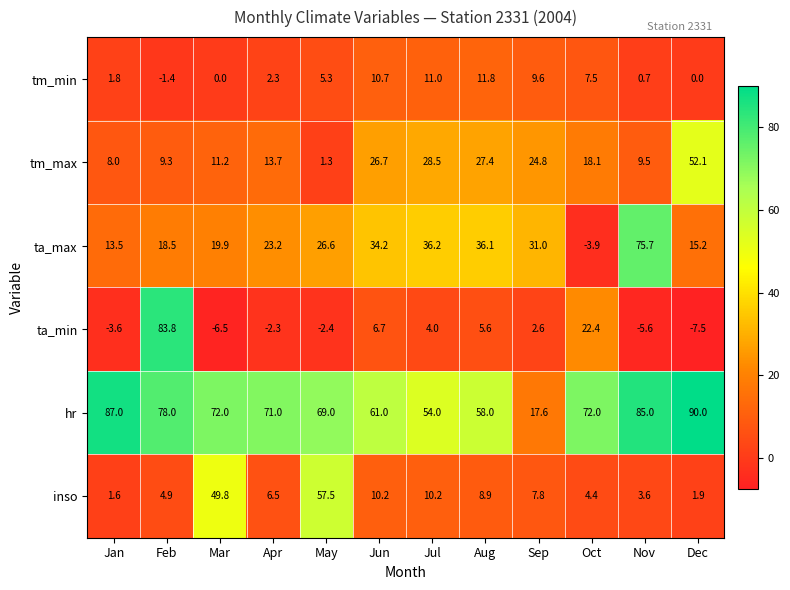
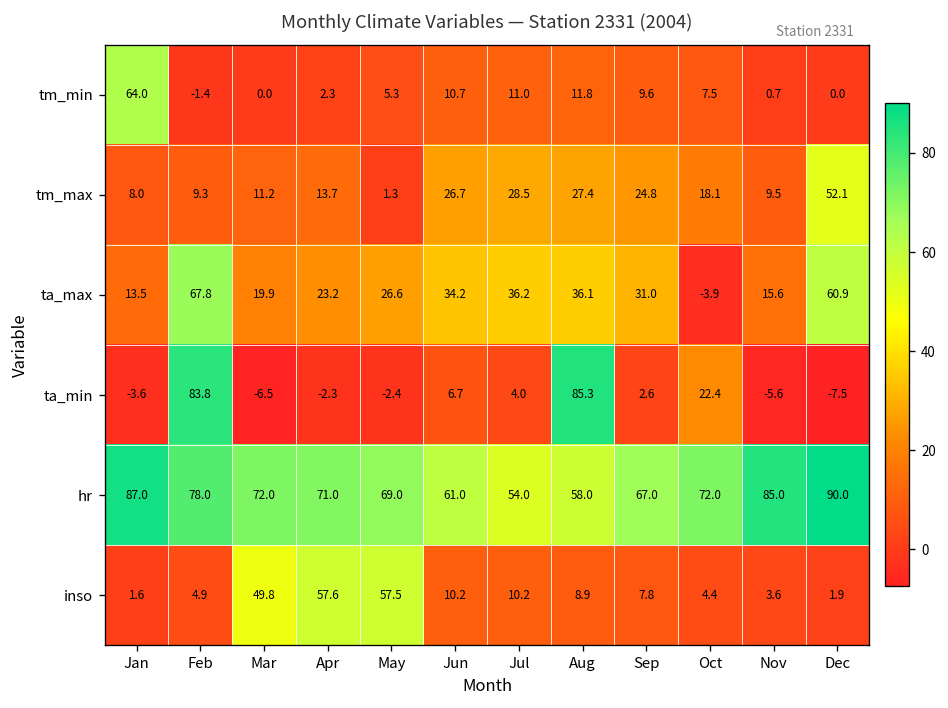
  {
    "tm_min": {
-     "Jan": 1.8,
+     "Jan": 64.0,
      "Feb": -1.4,
      "Mar": 0.0,
      "Apr": 2.3,
      "May": 5.3,
      "Jun": 10.7,
      "Jul": 11.0,
      "Aug": 11.8,
      "Sep": 9.6,
      "Oct": 7.5,
      "Nov": 0.7,
      "Dec": 0.0
    },
    "tm_max": {
      "Jan": 8.0,
      "Feb": 9.3,
      "Mar": 11.2,
      "Apr": 13.7,
      "May": 1.3,
      "Jun": 26.7,
      "Jul": 28.5,
      "Aug": 27.4,
      "Sep": 24.8,
      "Oct": 18.1,
      "Nov": 9.5,
      "Dec": 52.1
    },
    "ta_max": {
      "Jan": 13.5,
-     "Feb": 18.5,
+     "Feb": 67.8,
      "Mar": 19.9,
      "Apr": 23.2,
      "May": 26.6,
      "Jun": 34.2,
      "Jul": 36.2,
      "Aug": 36.1,
      "Sep": 31.0,
      "Oct": -3.9,
-     "Nov": 75.7,
-     "Dec": 15.2
+     "Nov": 15.6,
+     "Dec": 60.9
    },
    "ta_min": {
      "Jan": -3.6,
      "Feb": 83.8,
      "Mar": -6.5,
      "Apr": -2.3,
      "May": -2.4,
      "Jun": 6.7,
      "Jul": 4.0,
-     "Aug": 5.6,
+     "Aug": 85.3,
      "Sep": 2.6,
      "Oct": 22.4,
      "Nov": -5.6,
      "Dec": -7.5
    },
    "hr": {
      "Jan": 87.0,
      "Feb": 78.0,
      "Mar": 72.0,
      "Apr": 71.0,
      "May": 69.0,
      "Jun": 61.0,
      "Jul": 54.0,
      "Aug": 58.0,
-     "Sep": 17.6,
+     "Sep": 67.0,
      "Oct": 72.0,
      "Nov": 85.0,
      "Dec": 90.0
    },
    "inso": {
      "Jan": 1.6,
      "Feb": 4.9,
      "Mar": 49.8,
-     "Apr": 6.5,
+     "Apr": 57.6,
      "May": 57.5,
      "Jun": 10.2,
      "Jul": 10.2,
      "Aug": 8.9,
      "Sep": 7.8,
      "Oct": 4.4,
      "Nov": 3.6,
      "Dec": 1.9
    }
  }
